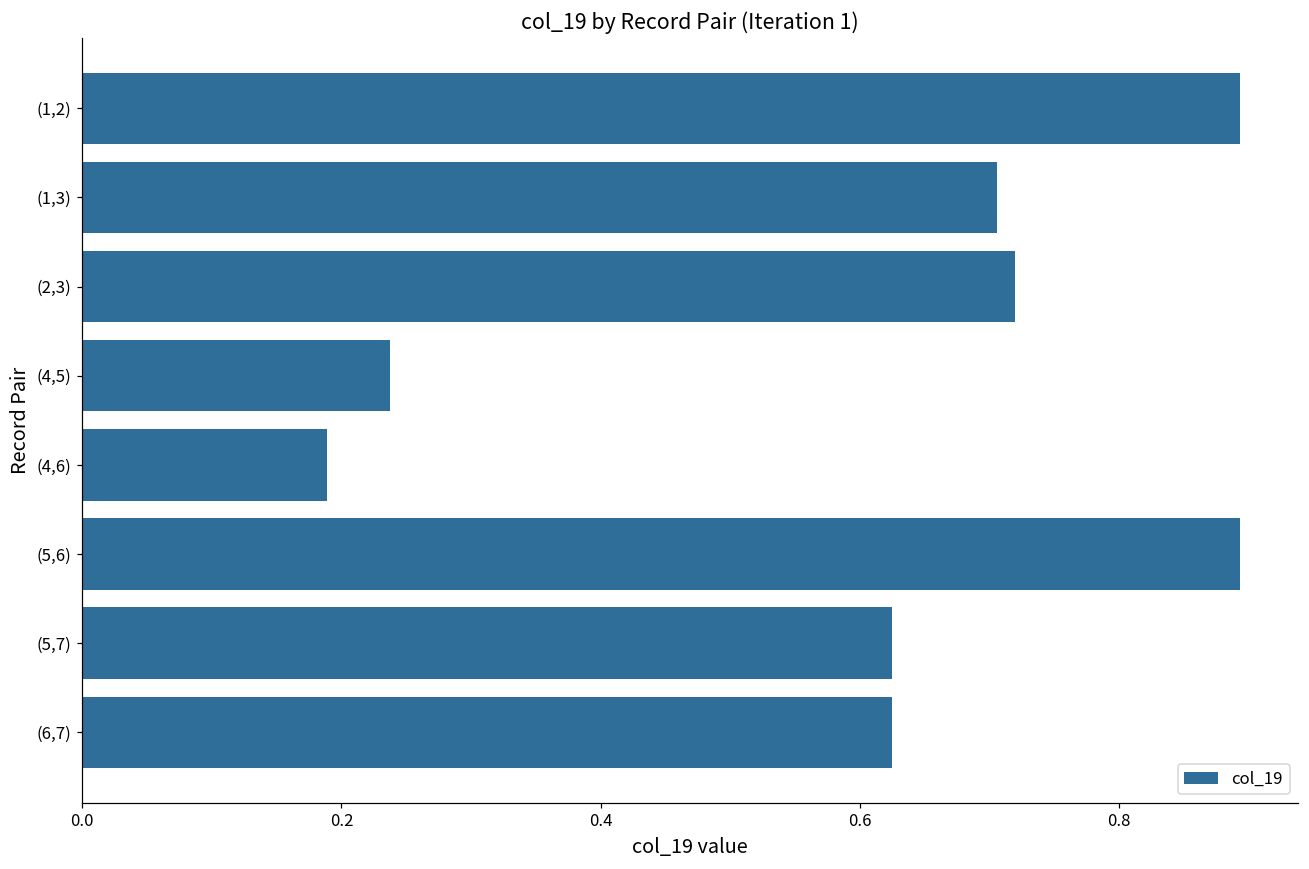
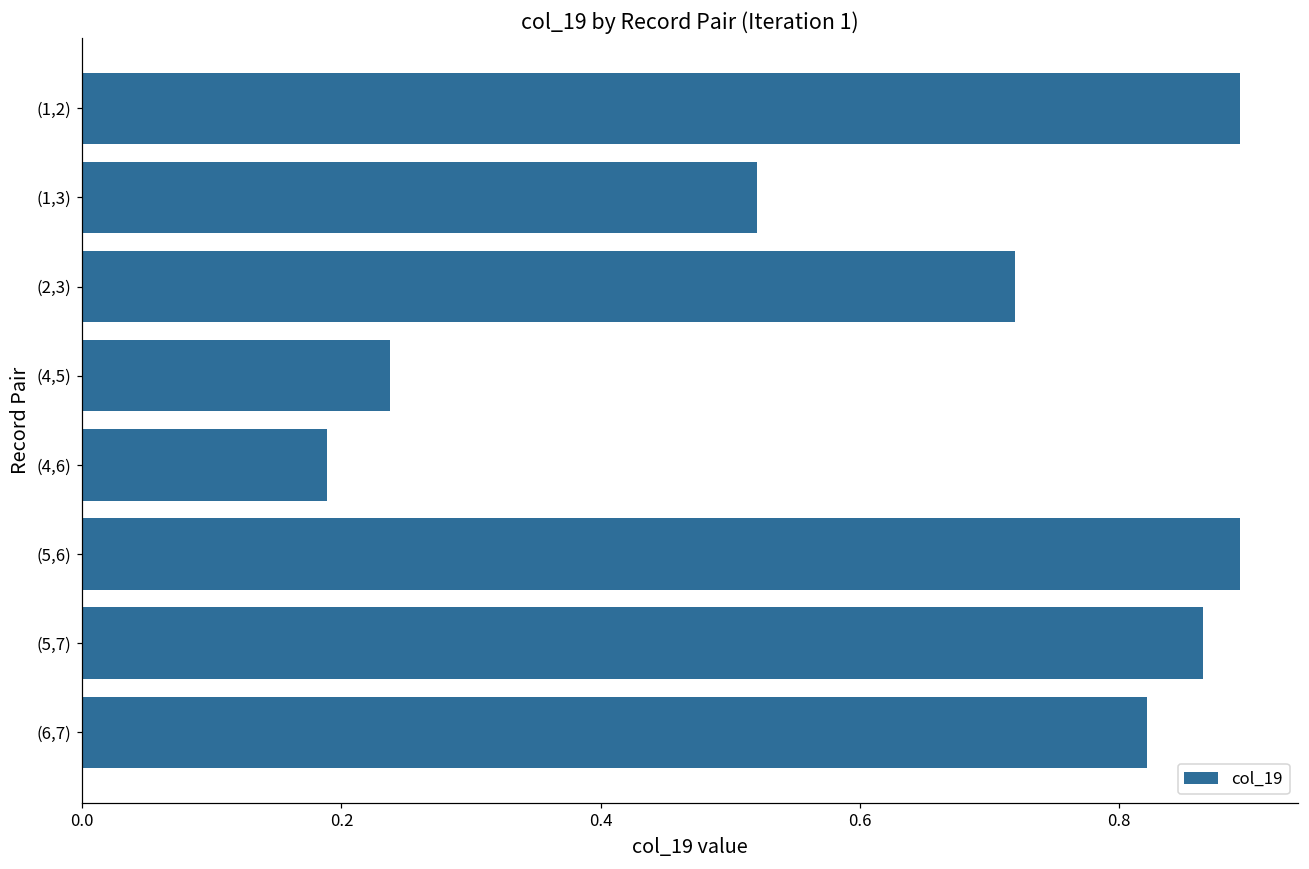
  {
    "(1,2)": 0.894,
-   "(1,3)": 0.706,
+   "(1,3)": 0.521,
    "(2,3)": 0.720,
    "(4,5)": 0.237,
    "(4,6)": 0.189,
    "(5,6)": 0.894,
-   "(5,7)": 0.625,
-   "(6,7)": 0.625
+   "(5,7)": 0.865,
+   "(6,7)": 0.822
  }
